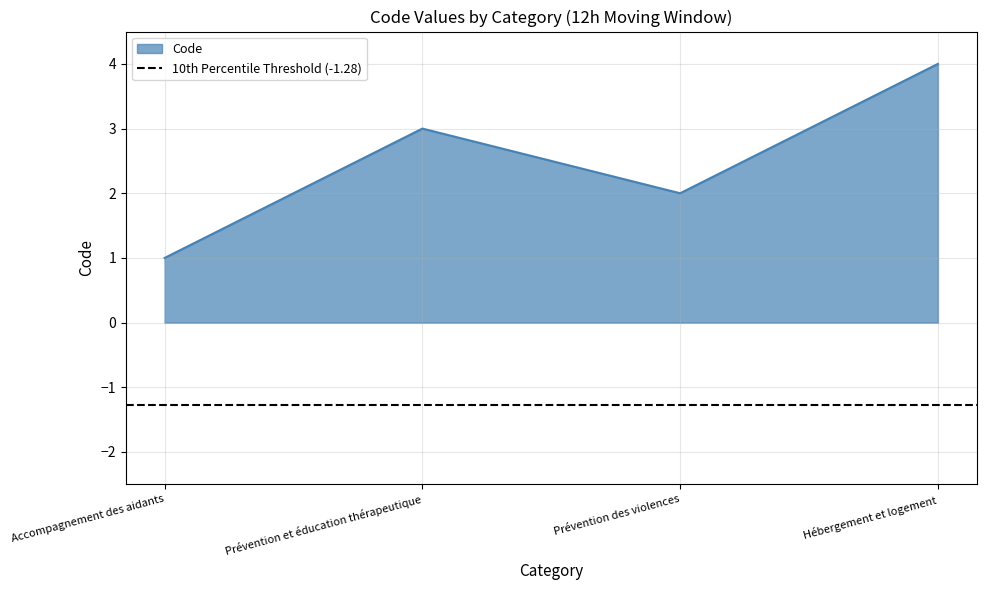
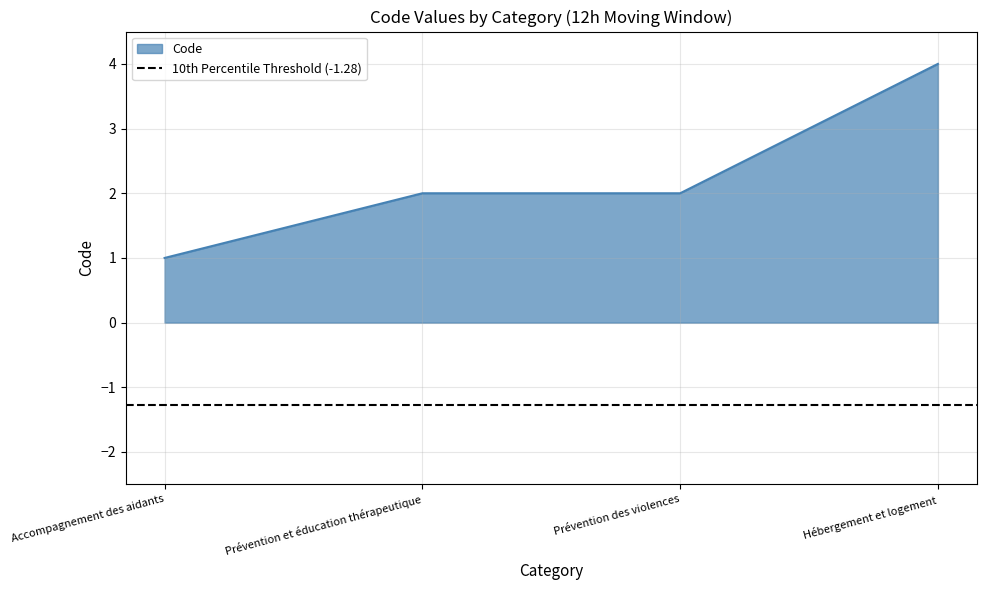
  {
    "Accompagnement des aidants": 1,
-   "Prévention et éducation thérapeutique": 3,
+   "Prévention et éducation thérapeutique": 2,
    "Prévention des violences": 2,
    "Hébergement et logement": 4
  }
